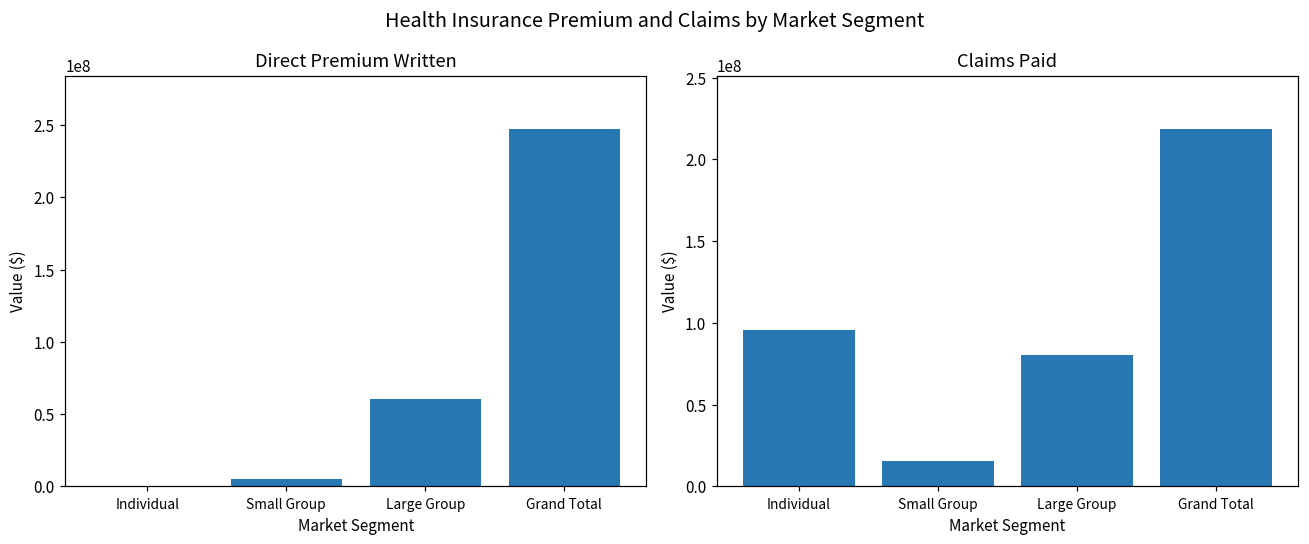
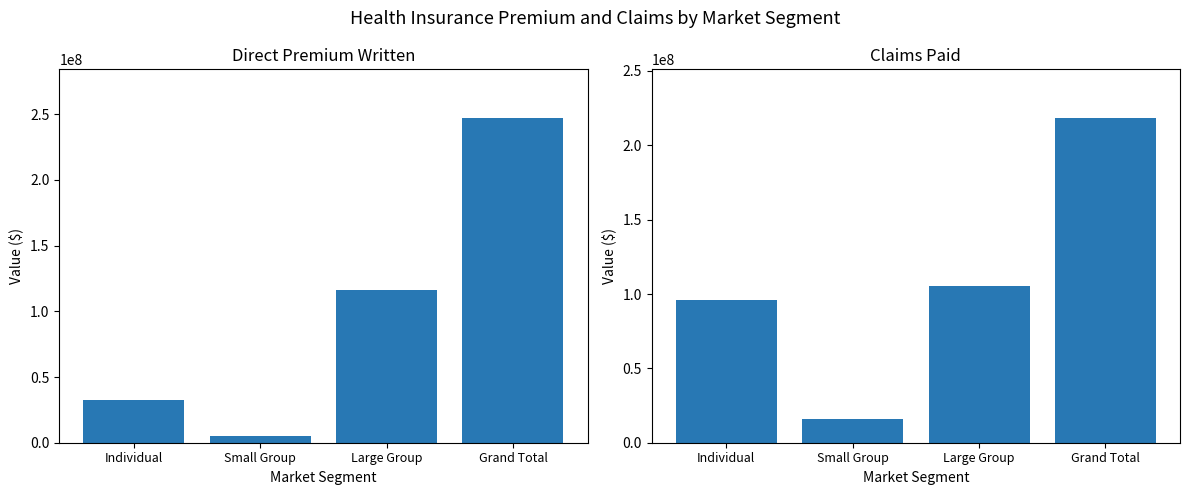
  {
    "Direct Premium Written": {
-     "Individual": 0,
+     "Individual": 33000000,
      "Small Group": 5000000,
-     "Large Group": 60000000,
+     "Large Group": 116000000,
      "Grand Total": 247000000
    },
    "Claims Paid": {
      "Individual": 96000000,
      "Small Group": 16000000,
-     "Large Group": 81000000,
+     "Large Group": 105000000,
      "Grand Total": 218000000
    }
  }
